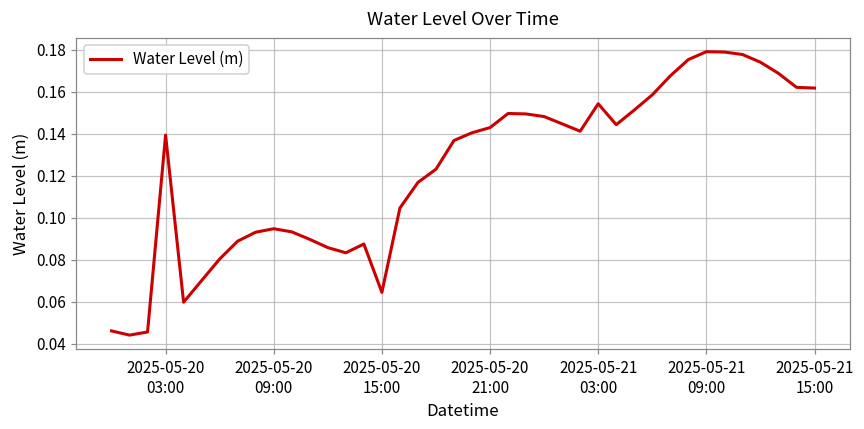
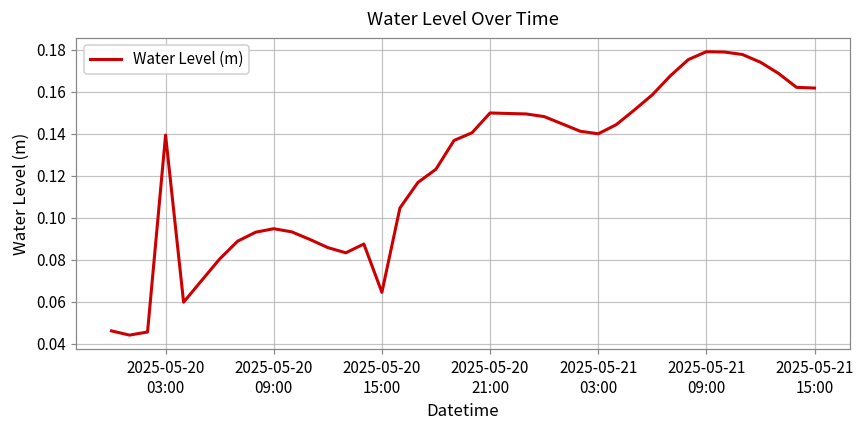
  {
    "2025-05-20 03:00": 0.139,
    "2025-05-20 09:00": 0.095,
    "2025-05-20 15:00": 0.064,
-   "2025-05-20 21:00": 0.143,
-   "2025-05-21 03:00": 0.154,
+   "2025-05-20 21:00": 0.150,
+   "2025-05-21 03:00": 0.140,
    "2025-05-21 09:00": 0.179,
    "2025-05-21 15:00": 0.162
  }
